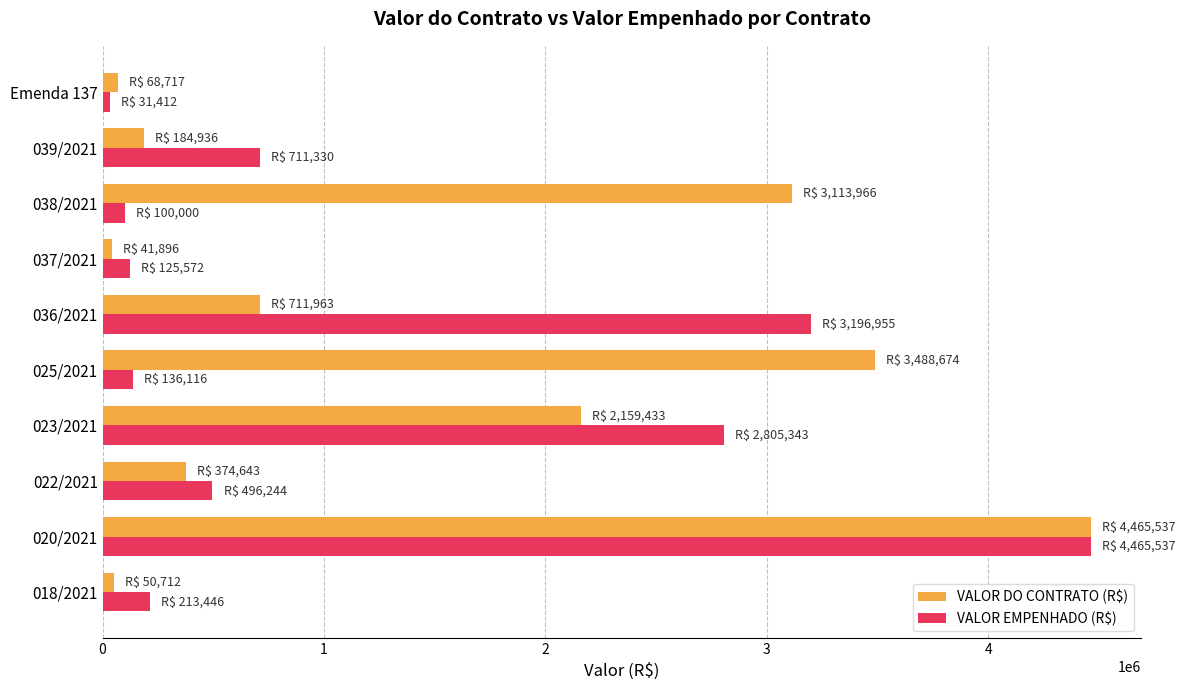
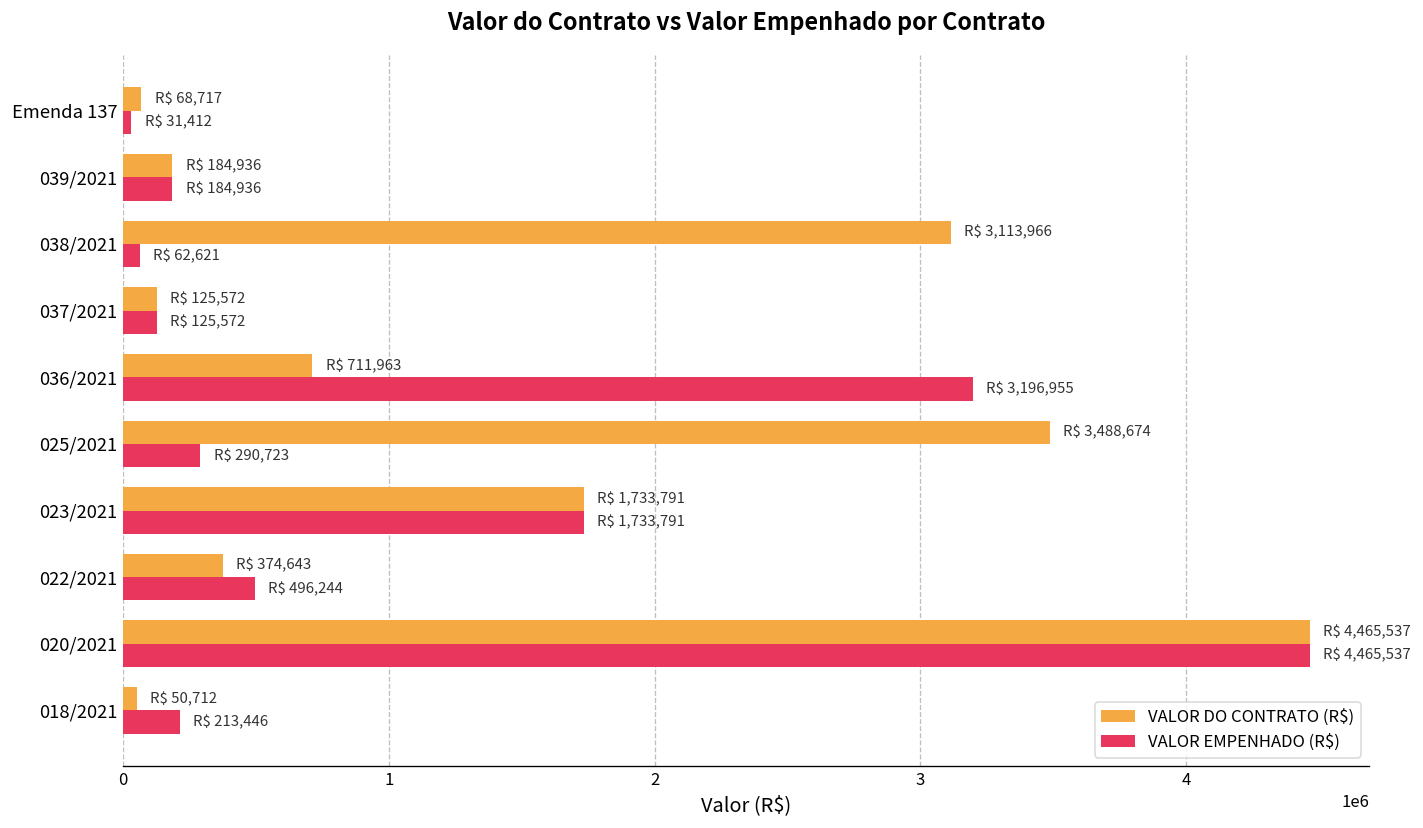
  {
    "VALOR DO CONTRATO (R$)": {
      "Emenda 137": "68,717",
      "039/2021": "184,936",
      "038/2021": "3,113,966",
-     "037/2021": "41,896",
+     "037/2021": "125,572",
      "036/2021": "711,963",
      "025/2021": "3,488,674",
-     "023/2021": "2,159,433",
+     "023/2021": "1,733,791",
      "022/2021": "374,643",
      "020/2021": "4,465,537",
      "018/2021": "50,712"
    },
    "VALOR EMPENHADO (R$)": {
      "Emenda 137": "31,412",
-     "039/2021": "711,330",
-     "038/2021": "100,000",
+     "039/2021": "184,936",
+     "038/2021": "62,621",
      "037/2021": "125,572",
      "036/2021": "3,196,955",
-     "025/2021": "136,116",
-     "023/2021": "2,805,343",
+     "025/2021": "290,723",
+     "023/2021": "1,733,791",
      "022/2021": "496,244",
      "020/2021": "4,465,537",
      "018/2021": "213,446"
    }
  }
